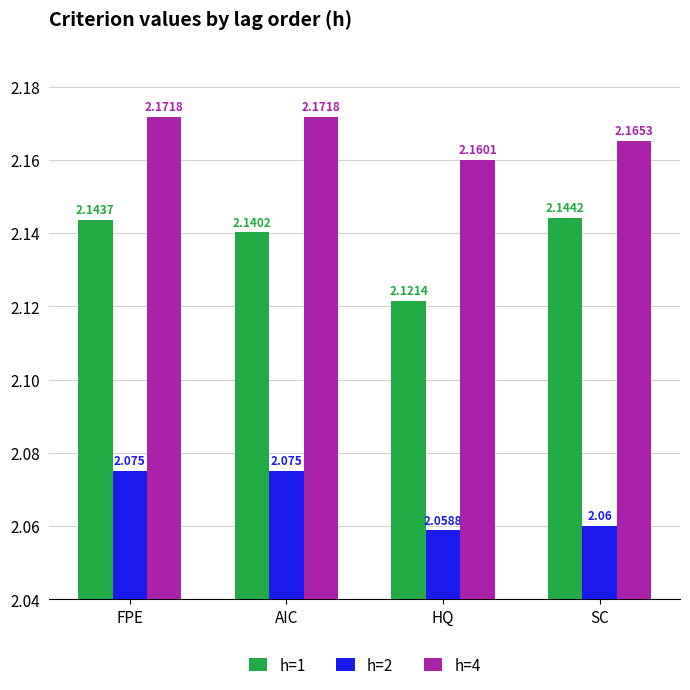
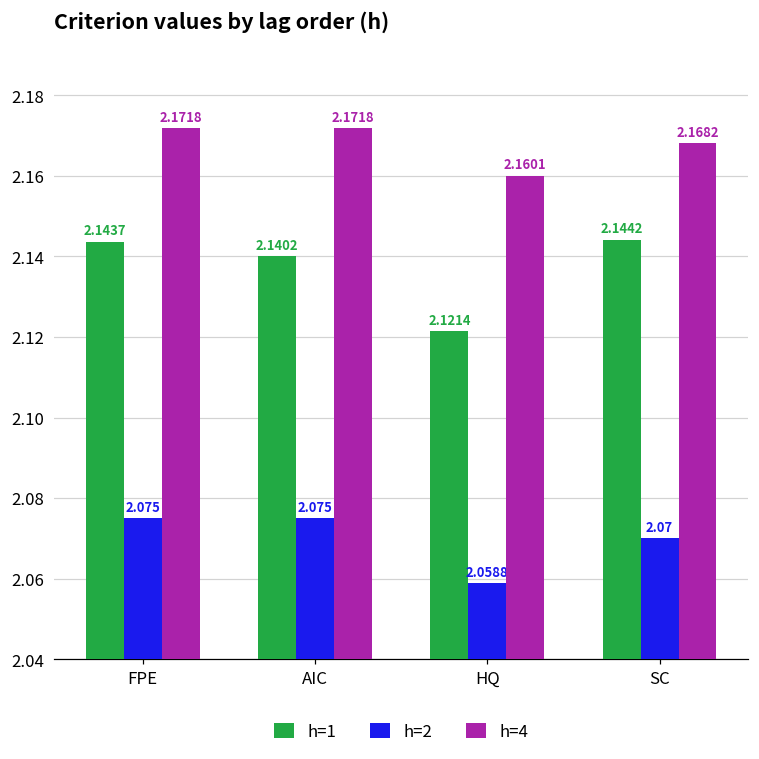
  {
    "h=1": {
      "FPE": 2.1437,
      "AIC": 2.1402,
      "HQ": 2.1214,
      "SC": 2.1442
    },
    "h=2": {
      "FPE": 2.075,
      "AIC": 2.075,
      "HQ": 2.0588,
-     "SC": 2.06
+     "SC": 2.07
    },
    "h=4": {
      "FPE": 2.1718,
      "AIC": 2.1718,
      "HQ": 2.1601,
-     "SC": 2.1653
+     "SC": 2.1682
    }
  }
